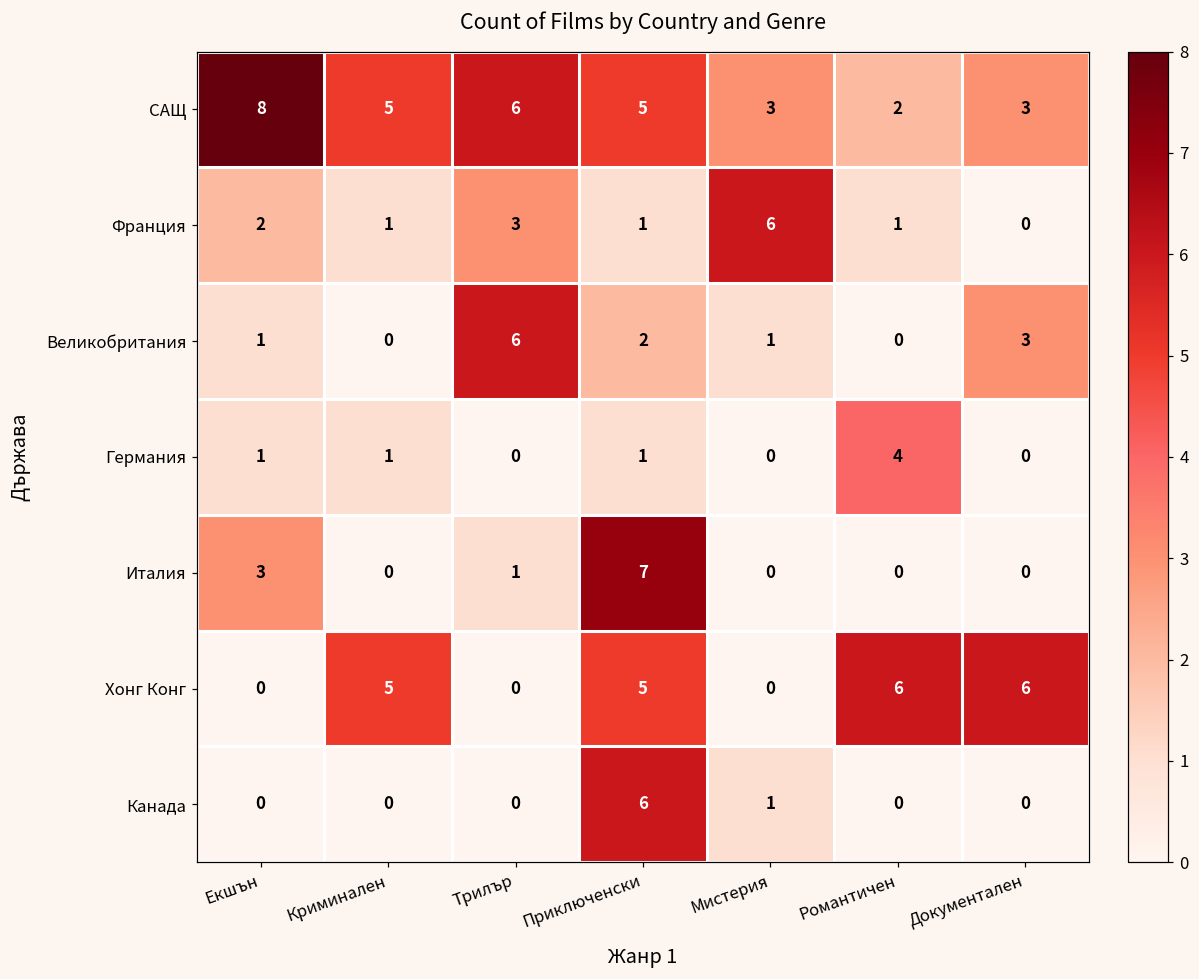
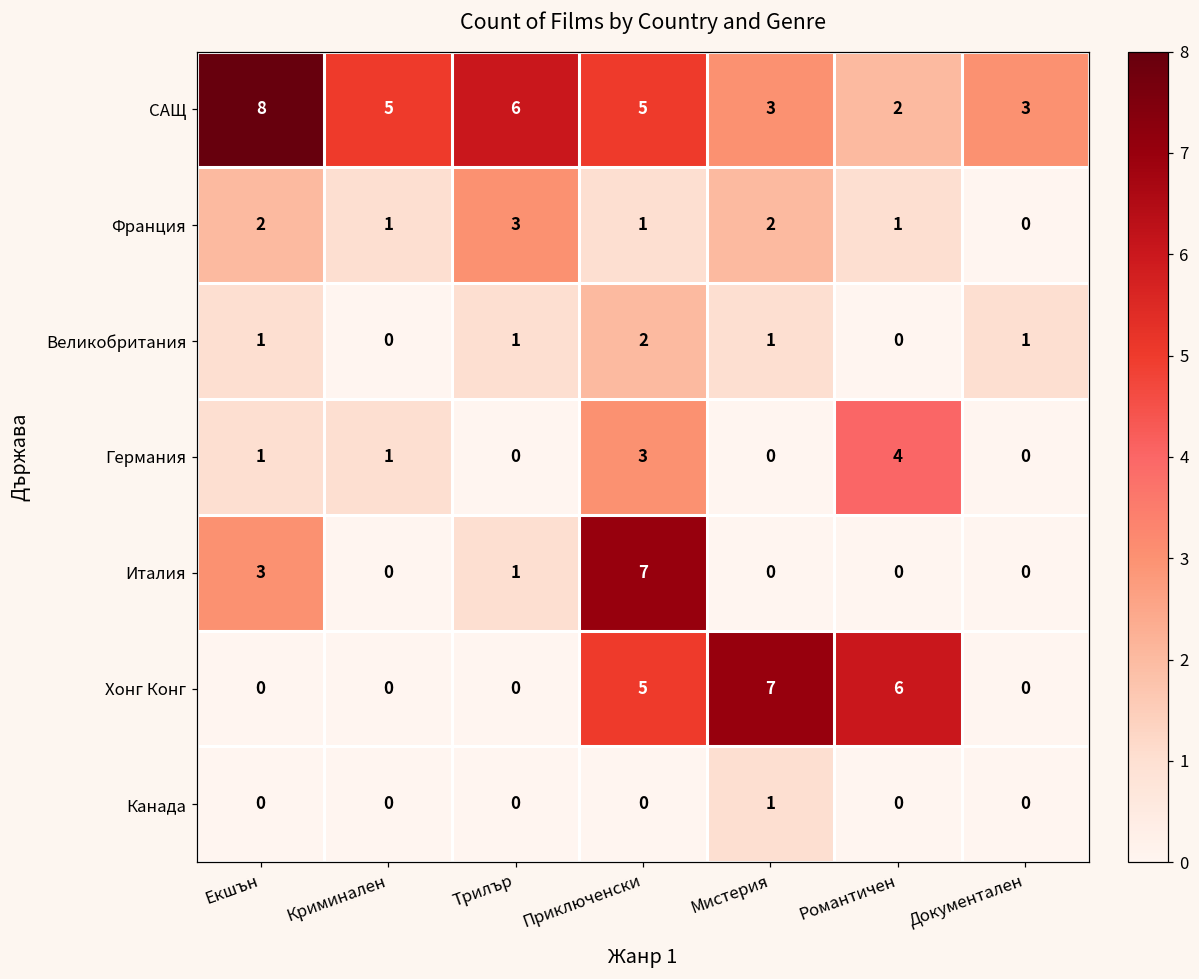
  {
    "САЩ": {
      "Екшън": 8,
      "Криминален": 5,
      "Трилър": 6,
      "Приключенски": 5,
      "Мистерия": 3,
      "Романтичен": 2,
      "Документален": 3
    },
    "Франция": {
      "Екшън": 2,
      "Криминален": 1,
      "Трилър": 3,
      "Приключенски": 1,
-     "Мистерия": 6,
+     "Мистерия": 2,
      "Романтичен": 1,
      "Документален": 0
    },
    "Великобритания": {
      "Екшън": 1,
      "Криминален": 0,
-     "Трилър": 6,
+     "Трилър": 1,
      "Приключенски": 2,
      "Мистерия": 1,
      "Романтичен": 0,
-     "Документален": 3
+     "Документален": 1
    },
    "Германия": {
      "Екшън": 1,
      "Криминален": 1,
      "Трилър": 0,
-     "Приключенски": 1,
+     "Приключенски": 3,
      "Мистерия": 0,
      "Романтичен": 4,
      "Документален": 0
    },
    "Италия": {
      "Екшън": 3,
      "Криминален": 0,
      "Трилър": 1,
      "Приключенски": 7,
      "Мистерия": 0,
      "Романтичен": 0,
      "Документален": 0
    },
    "Хонг Конг": {
      "Екшън": 0,
-     "Криминален": 5,
+     "Криминален": 0,
      "Трилър": 0,
      "Приключенски": 5,
-     "Мистерия": 0,
+     "Мистерия": 7,
      "Романтичен": 6,
-     "Документален": 6
+     "Документален": 0
    },
    "Канада": {
      "Екшън": 0,
      "Криминален": 0,
      "Трилър": 0,
-     "Приключенски": 6,
+     "Приключенски": 0,
      "Мистерия": 1,
      "Романтичен": 0,
      "Документален": 0
    }
  }
